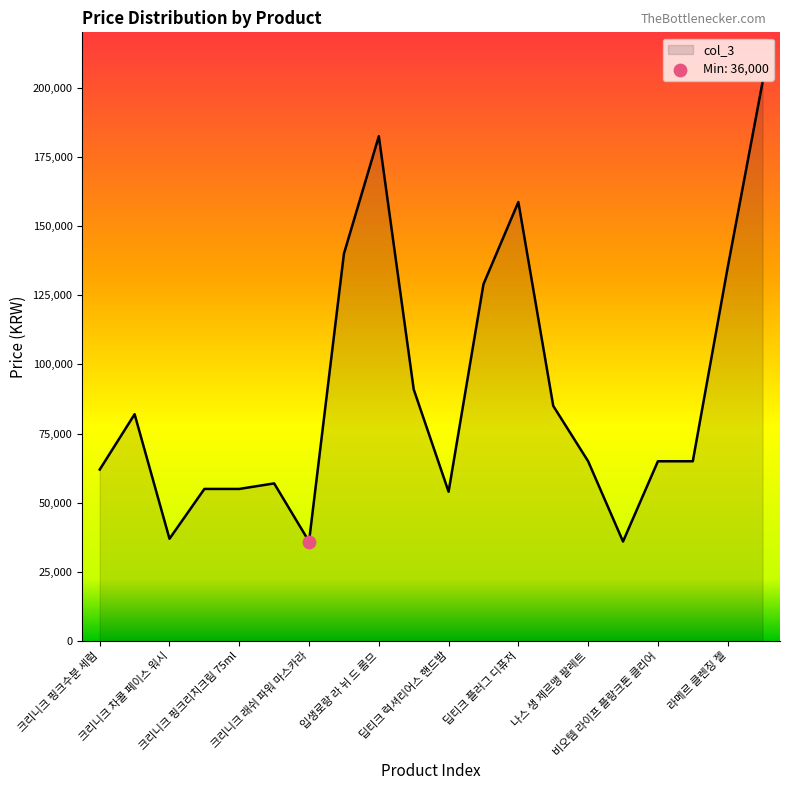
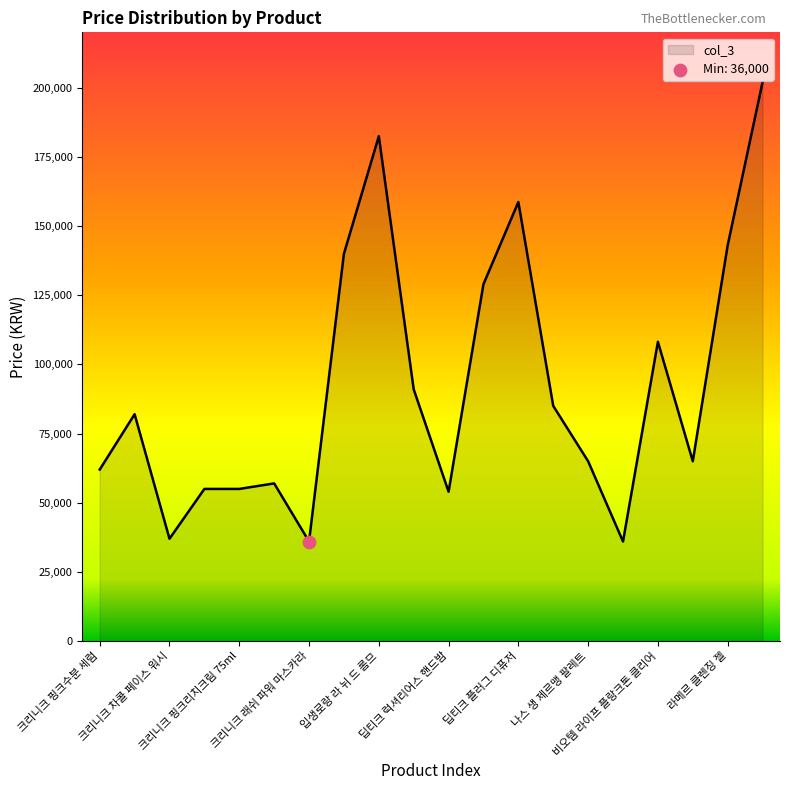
  {
    "col_3": {
      "크리니크 핑크수분 세럼": "62,000",
      "크리니크 차콜 페이스 워시": "37,000",
      "크리니크 핑크리치크림 75ml": "55,000",
      "입생로랑 라 뉘 드 롬므": "182,000",
      "딥티크 럭셔리어스 핸드밤": "54,000",
      "딥티크 플러그 디퓨저": "159,000",
      "나스 생 제르맹 팔레트": "65,000",
-     "비오템 라이프 플랑크톤 클리어": "65,000",
-     "라메르 클렌징 젤": "135,000"
+     "비오템 라이프 플랑크톤 클리어": "108,000",
+     "라메르 클렌징 젤": "143,000"
    }
  }
